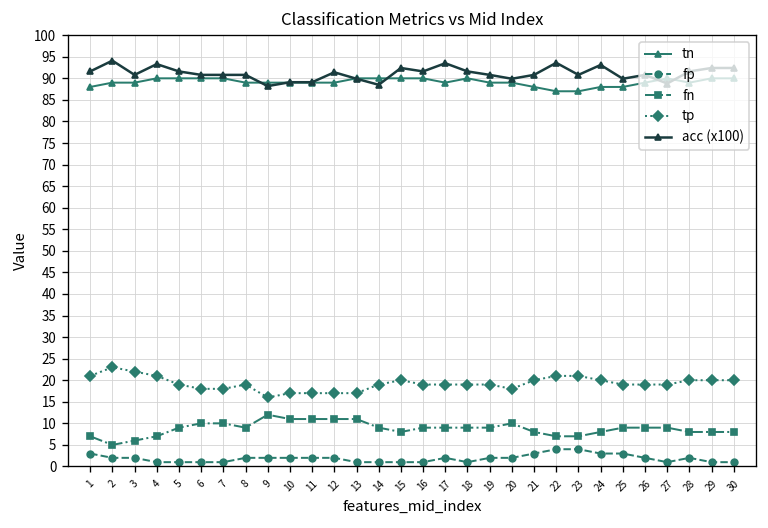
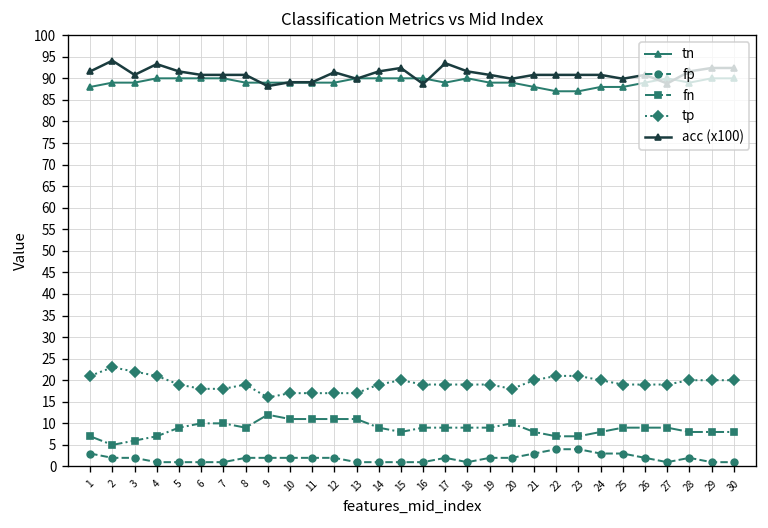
  {
    "acc (x100)": {
      "1": 92,
      "2": 94,
      "3": 91,
      "4": 93,
      "5": 92,
      "6": 91,
      "7": 91,
      "8": 91,
      "9": 88,
      "12": 91,
-     "14": 89,
+     "14": 92,
      "15": 92,
-     "16": 92,
+     "16": 89,
      "17": 94,
      "18": 92,
      "19": 91,
      "20": 90,
      "21": 91,
-     "22": 94,
+     "22": 91,
      "23": 91,
-     "24": 93,
+     "24": 91,
      "25": 90
    }
  }
